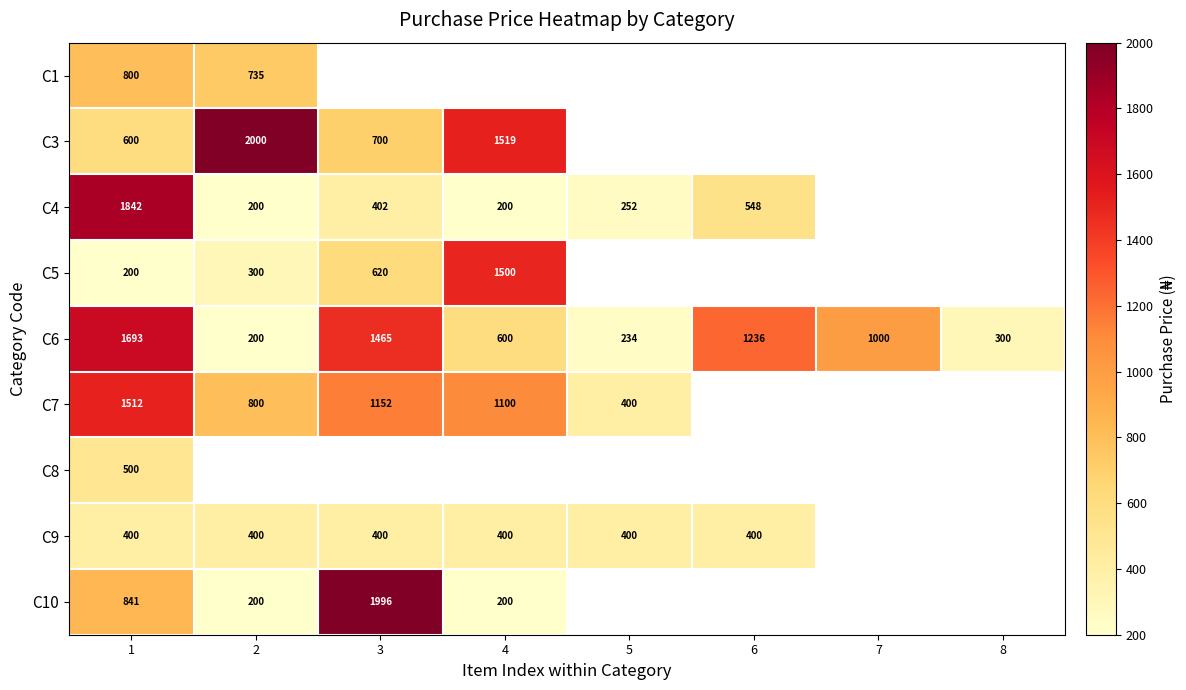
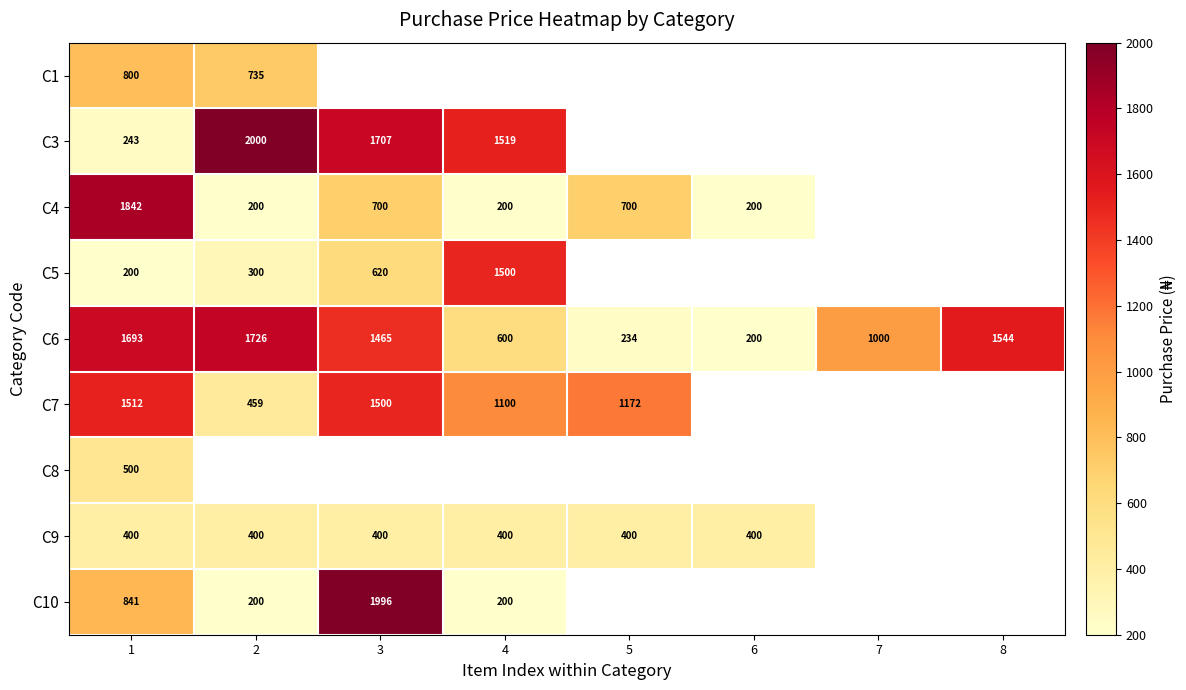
  {
    "C1": {
      "1": 800,
      "2": 735
    },
    "C3": {
-     "1": 600,
+     "1": 243,
      "2": 2000,
-     "3": 700,
+     "3": 1707,
      "4": 1519
    },
    "C4": {
      "1": 1842,
      "2": 200,
-     "3": 402,
+     "3": 700,
      "4": 200,
-     "5": 252,
-     "6": 548
+     "5": 700,
+     "6": 200
    },
    "C5": {
      "1": 200,
      "2": 300,
      "3": 620,
      "4": 1500
    },
    "C6": {
      "1": 1693,
-     "2": 200,
+     "2": 1726,
      "3": 1465,
      "4": 600,
      "5": 234,
-     "6": 1236,
+     "6": 200,
      "7": 1000,
-     "8": 300
+     "8": 1544
    },
    "C7": {
      "1": 1512,
-     "2": 800,
-     "3": 1152,
+     "2": 459,
+     "3": 1500,
      "4": 1100,
-     "5": 400
+     "5": 1172
    },
    "C8": {
      "1": 500
    },
    "C9": {
      "1": 400,
      "2": 400,
      "3": 400,
      "4": 400,
      "5": 400,
      "6": 400
    },
    "C10": {
      "1": 841,
      "2": 200,
      "3": 1996,
      "4": 200
    }
  }
